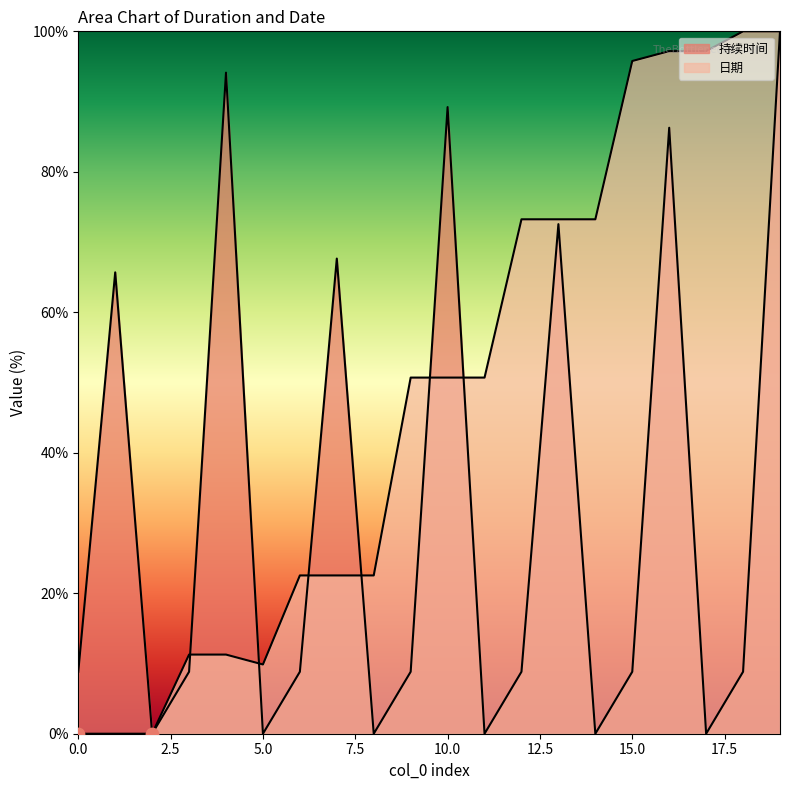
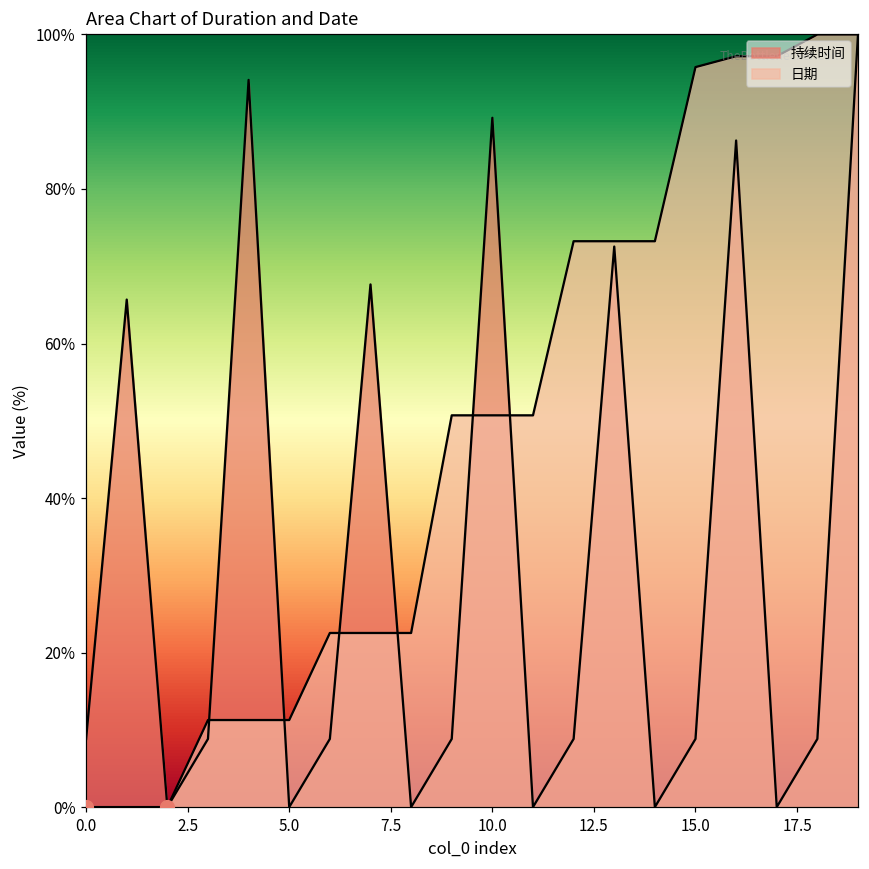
  {
    "日期": {
-     "5.0": "10%",
+     "5.0": "11%",
      "10.0": "51%",
      "15.0": "96%"
    }
  }
